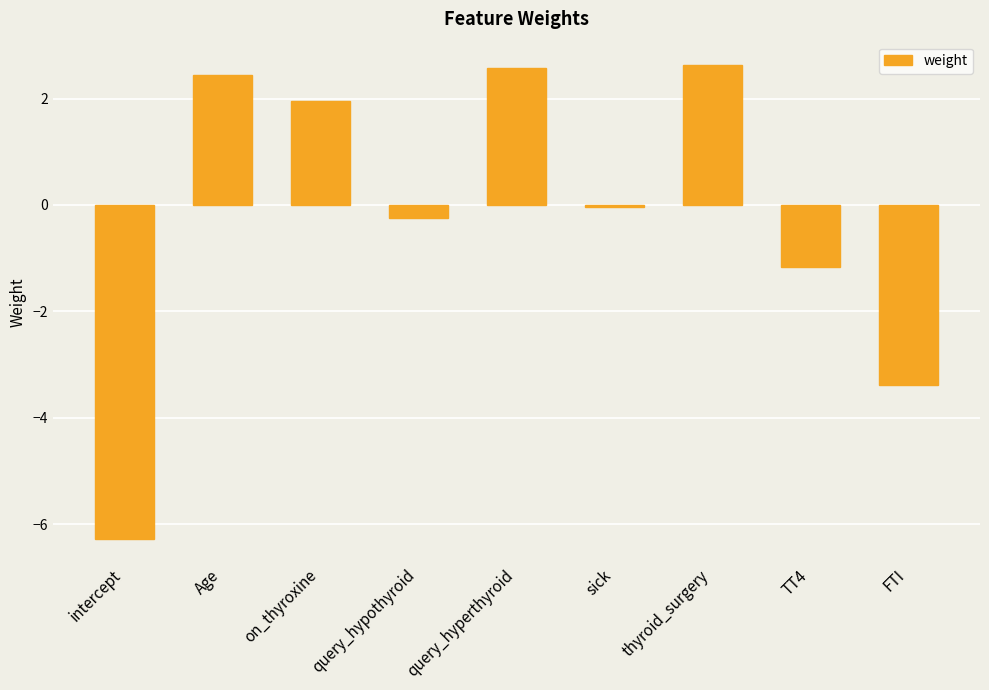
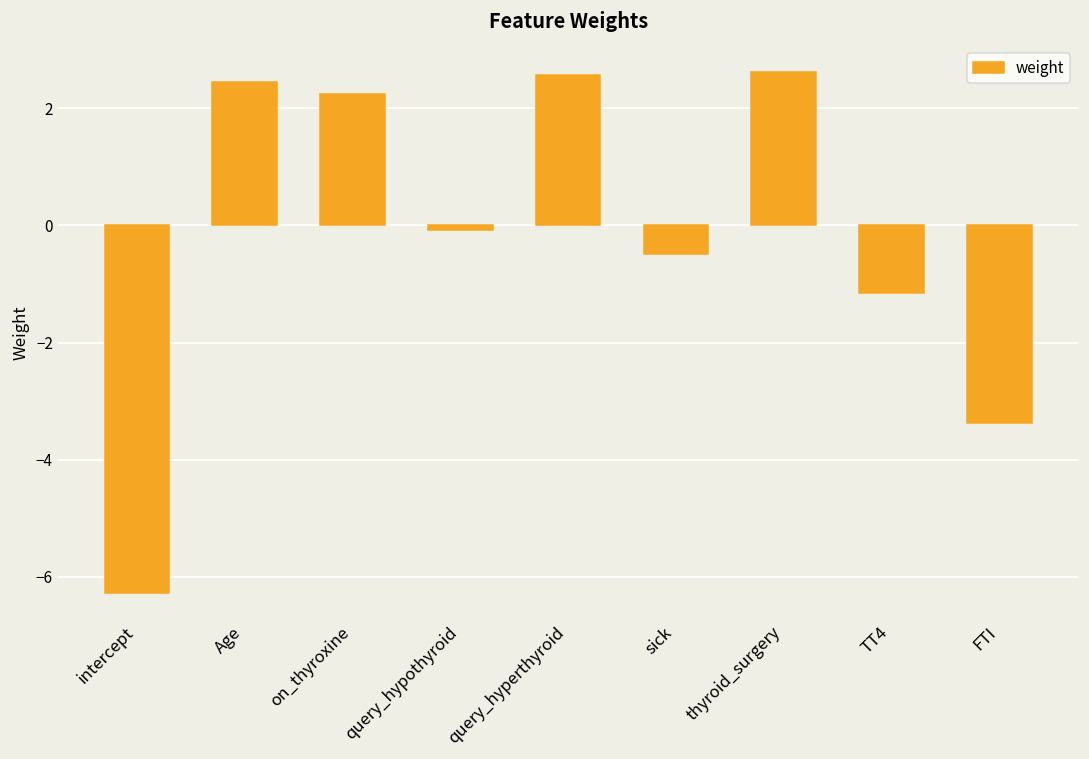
  {
    "intercept": -6.3,
    "Age": 2.4,
-   "on_thyroxine": 2.0,
-   "query_hypothyroid": -0.2,
+   "on_thyroxine": 2.2,
+   "query_hypothyroid": -0.1,
    "query_hyperthyroid": 2.6,
-   "sick": 0.0,
+   "sick": -0.5,
    "thyroid_surgery": 2.6,
    "TT4": -1.2,
    "FTI": -3.4
  }
